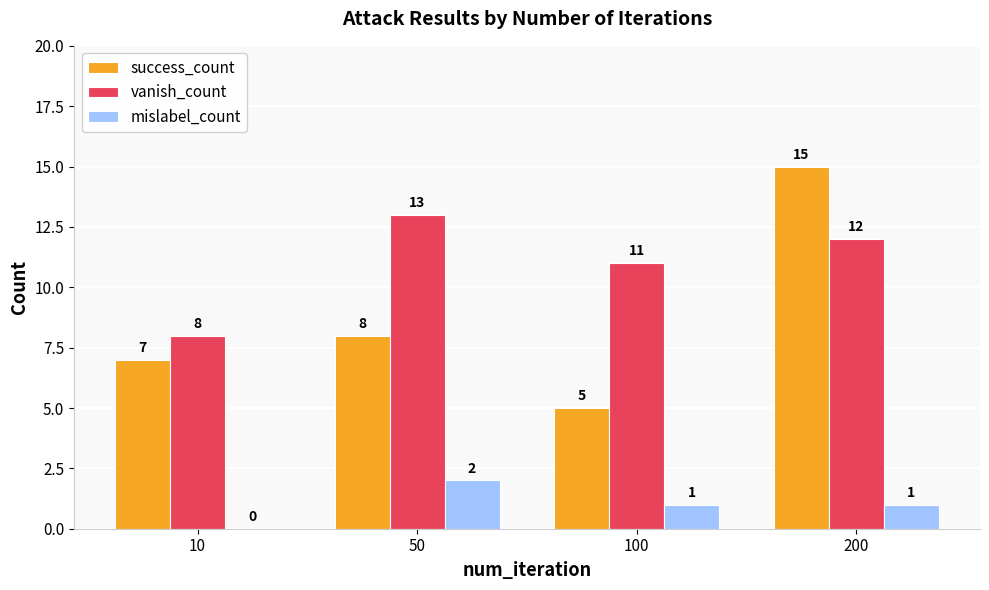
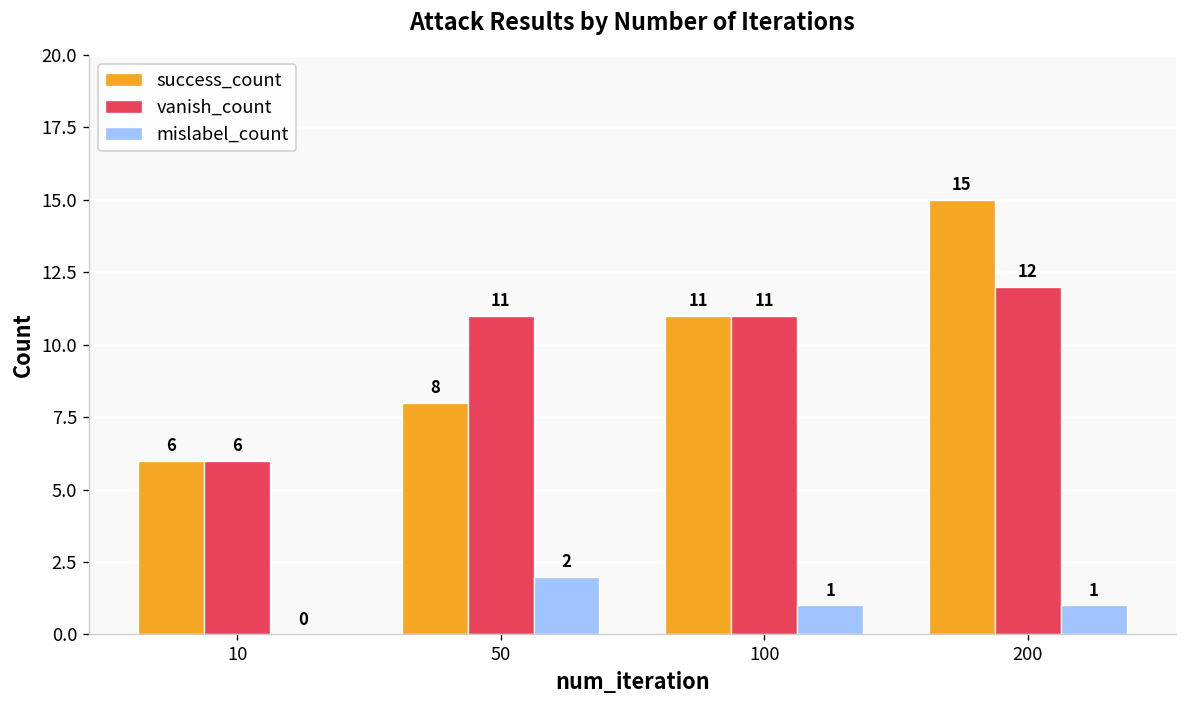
  {
    "success_count": {
-     "10": 7,
+     "10": 6,
      "50": 8,
-     "100": 5,
+     "100": 11,
      "200": 15
    },
    "vanish_count": {
-     "10": 8,
-     "50": 13,
+     "10": 6,
+     "50": 11,
      "100": 11,
      "200": 12
    },
    "mislabel_count": {
      "10": 0,
      "50": 2,
      "100": 1,
      "200": 1
    }
  }
